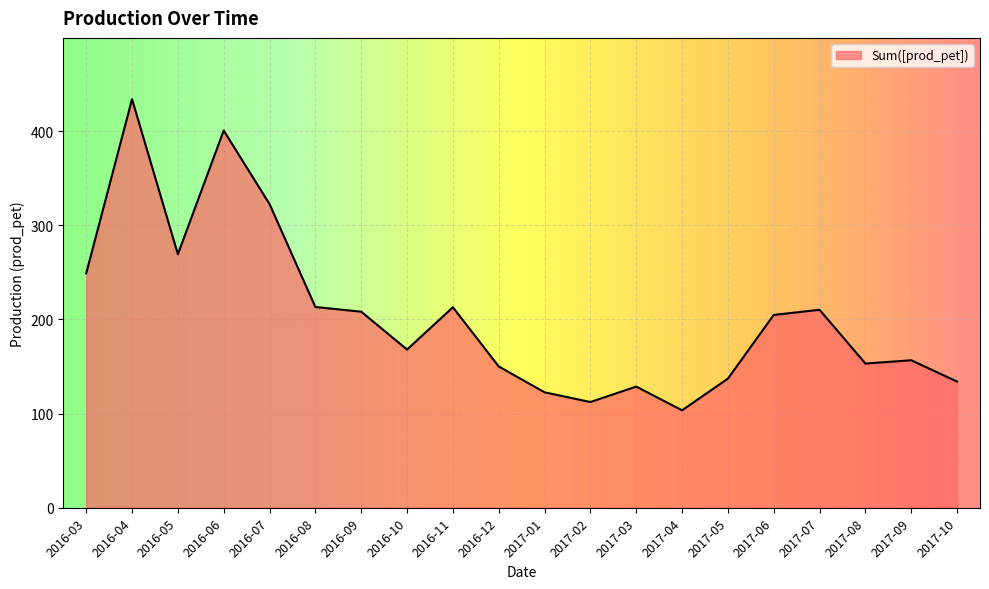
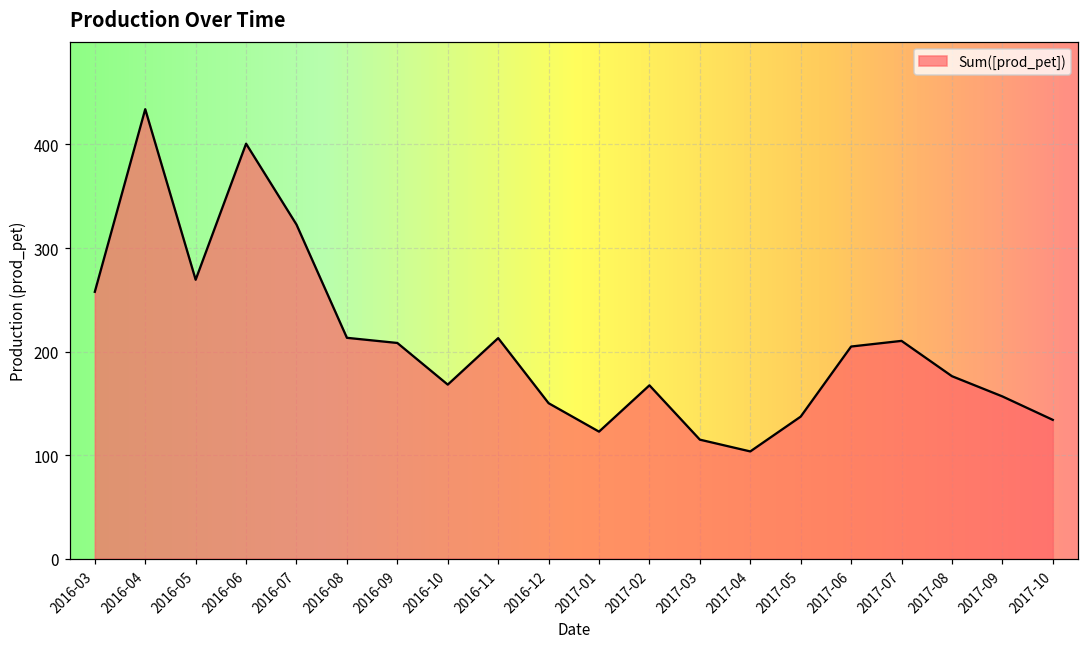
  {
-   "2016-03": 250,
+   "2016-03": 260,
    "2016-04": 430,
    "2016-05": 270,
    "2016-06": 400,
    "2016-07": 320,
    "2016-08": 210,
    "2016-09": 210,
    "2016-10": 170,
    "2016-11": 210,
    "2016-12": 150,
    "2017-01": 120,
-   "2017-02": 110,
-   "2017-03": 130,
+   "2017-02": 170,
+   "2017-03": 110,
    "2017-04": 100,
    "2017-05": 140,
    "2017-06": 200,
    "2017-07": 210,
-   "2017-08": 150,
+   "2017-08": 180,
    "2017-09": 160,
    "2017-10": 130
  }
